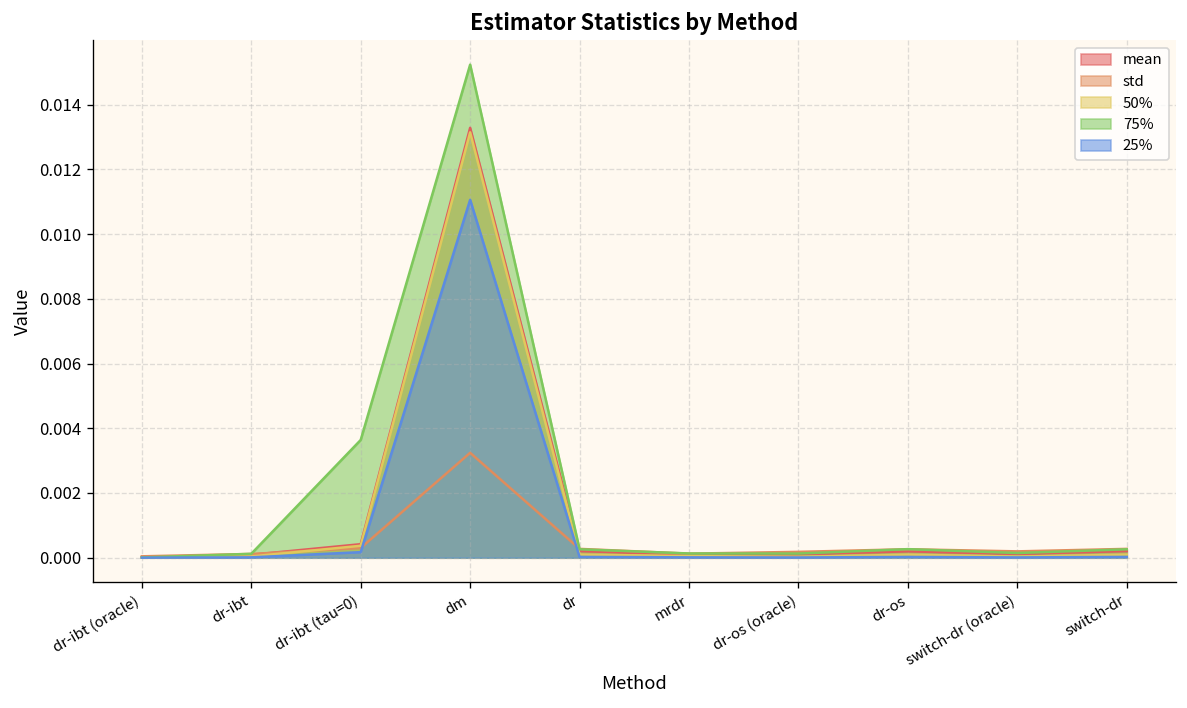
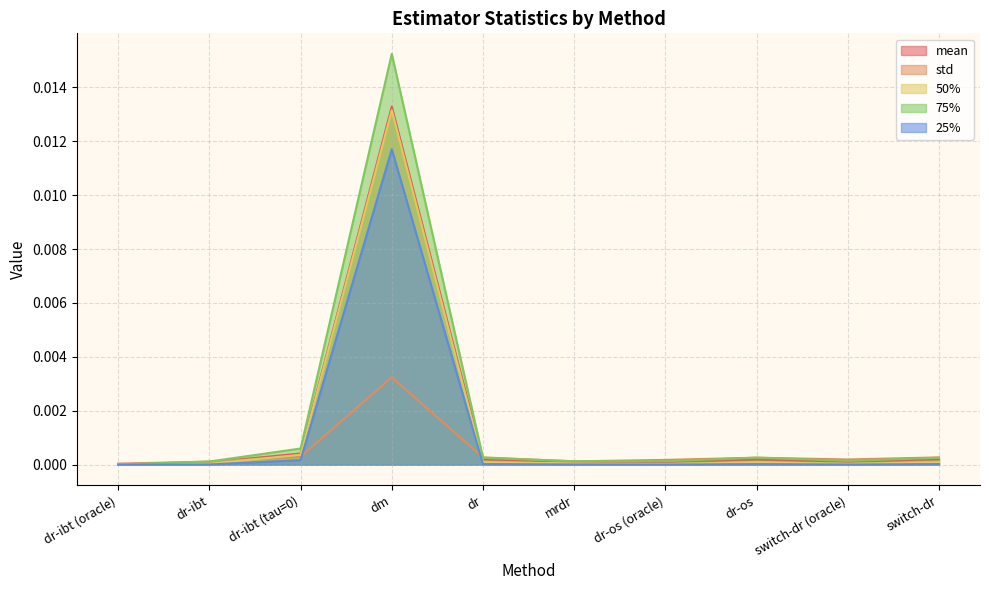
  {
    "75%": {
-     "dr-ibt (tau=0)": 0.0036,
+     "dr-ibt (tau=0)": 0.0006,
      "dm": 0.0152
    },
    "25%": {
      "dr-ibt (tau=0)": 0.0002,
-     "dm": 0.0111
+     "dm": 0.0117
    }
  }
